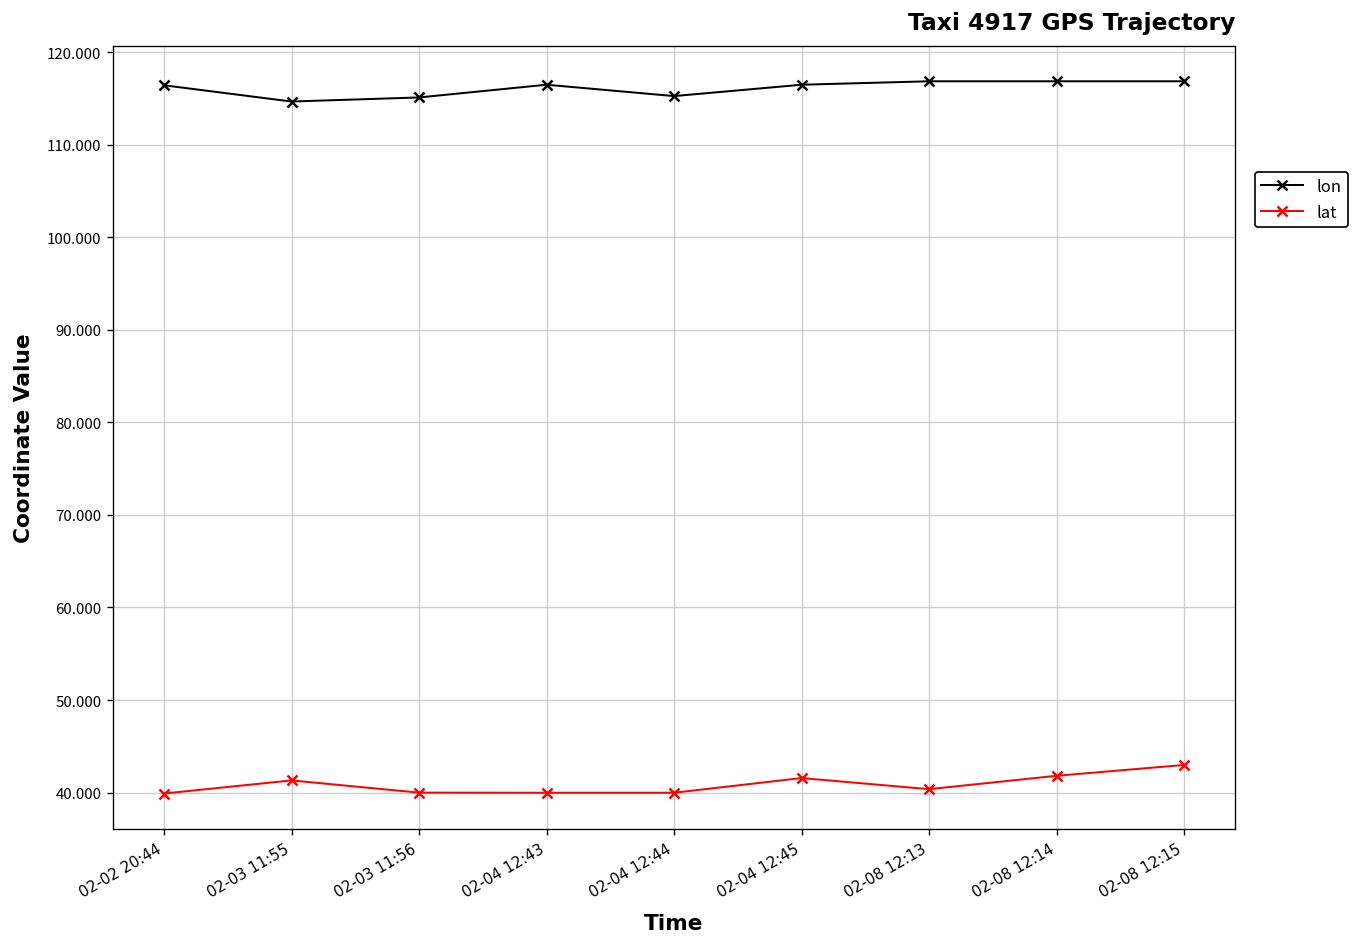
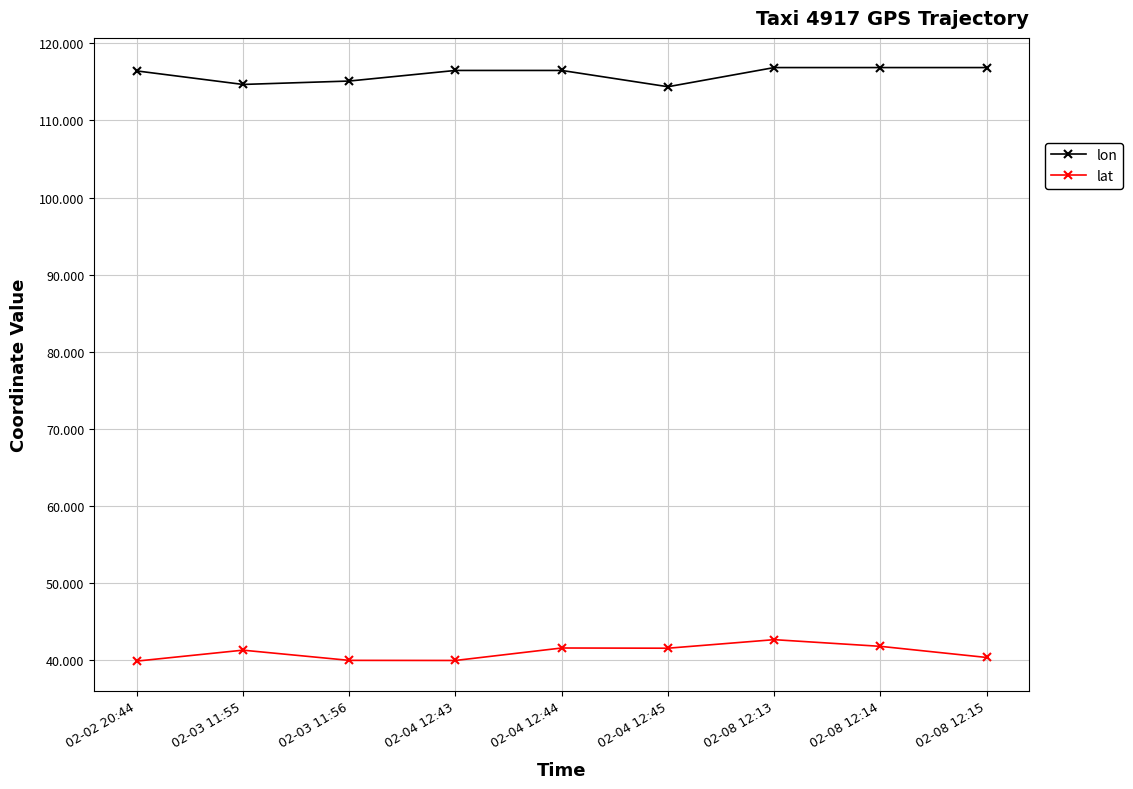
  {
    "lon": {
      "02-02 20:44": 116,
      "02-03 11:55": 115,
      "02-03 11:56": 115,
      "02-04 12:43": 116,
-     "02-04 12:44": 115,
-     "02-04 12:45": 116,
+     "02-04 12:44": 116,
+     "02-04 12:45": 114,
      "02-08 12:13": 117,
      "02-08 12:14": 117,
      "02-08 12:15": 117
    },
    "lat": {
      "02-02 20:44": 40,
      "02-03 11:55": 41,
      "02-03 11:56": 40,
      "02-04 12:43": 40,
-     "02-04 12:44": 40,
+     "02-04 12:44": 42,
      "02-04 12:45": 42,
-     "02-08 12:13": 40,
+     "02-08 12:13": 43,
      "02-08 12:14": 42,
-     "02-08 12:15": 43
+     "02-08 12:15": 40
    }
  }
